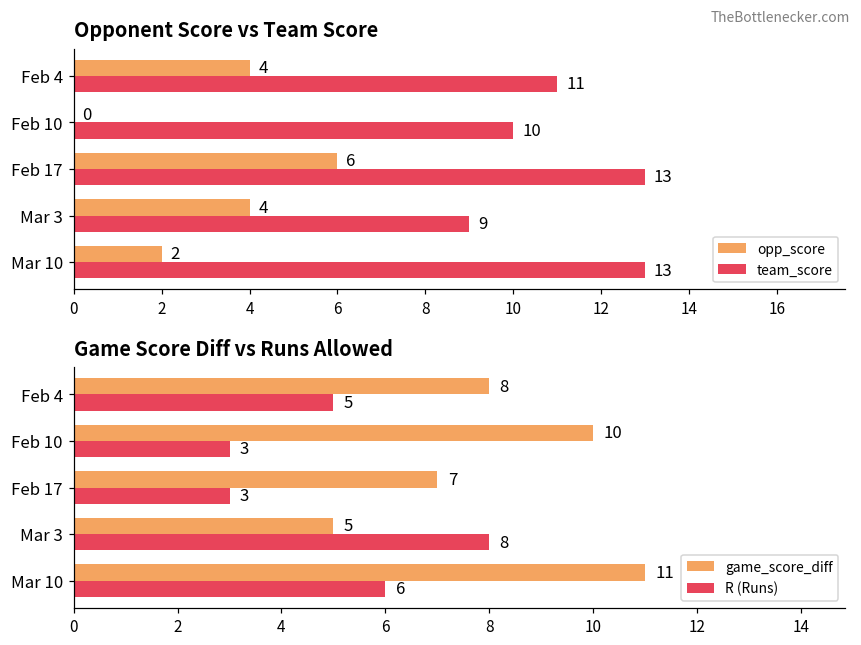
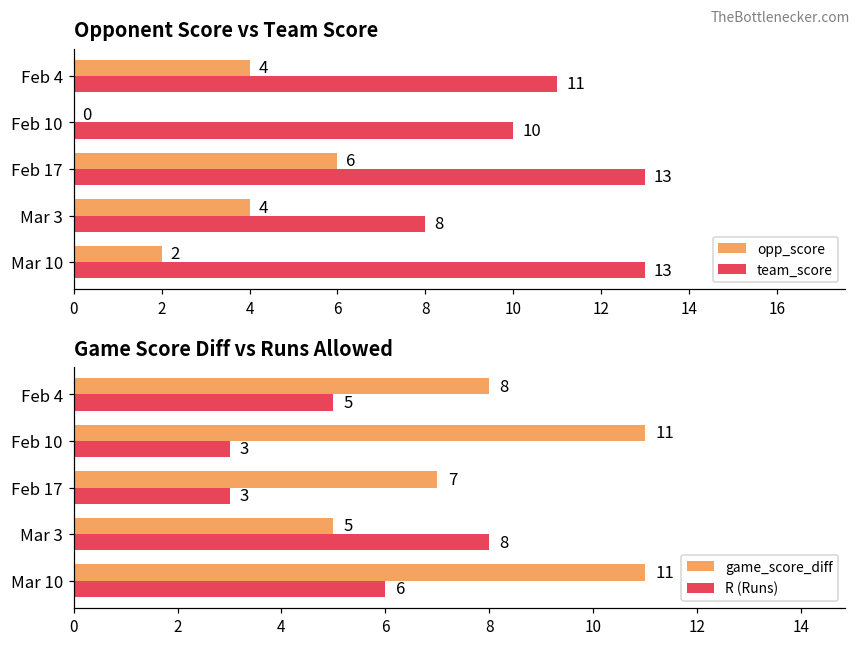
  {
    "Opponent Score vs Team Score": {
      "opp_score": {
        "Feb 4": 4,
        "Feb 10": 0,
        "Feb 17": 6,
        "Mar 3": 4,
        "Mar 10": 2
      },
      "team_score": {
        "Feb 4": 11,
        "Feb 10": 10,
        "Feb 17": 13,
-       "Mar 3": 9,
+       "Mar 3": 8,
        "Mar 10": 13
      }
    },
    "Game Score Diff vs Runs Allowed": {
      "game_score_diff": {
        "Feb 4": 8,
-       "Feb 10": 10,
+       "Feb 10": 11,
        "Feb 17": 7,
        "Mar 3": 5,
        "Mar 10": 11
      },
      "R (Runs)": {
        "Feb 4": 5,
        "Feb 10": 3,
        "Feb 17": 3,
        "Mar 3": 8,
        "Mar 10": 6
      }
    }
  }
